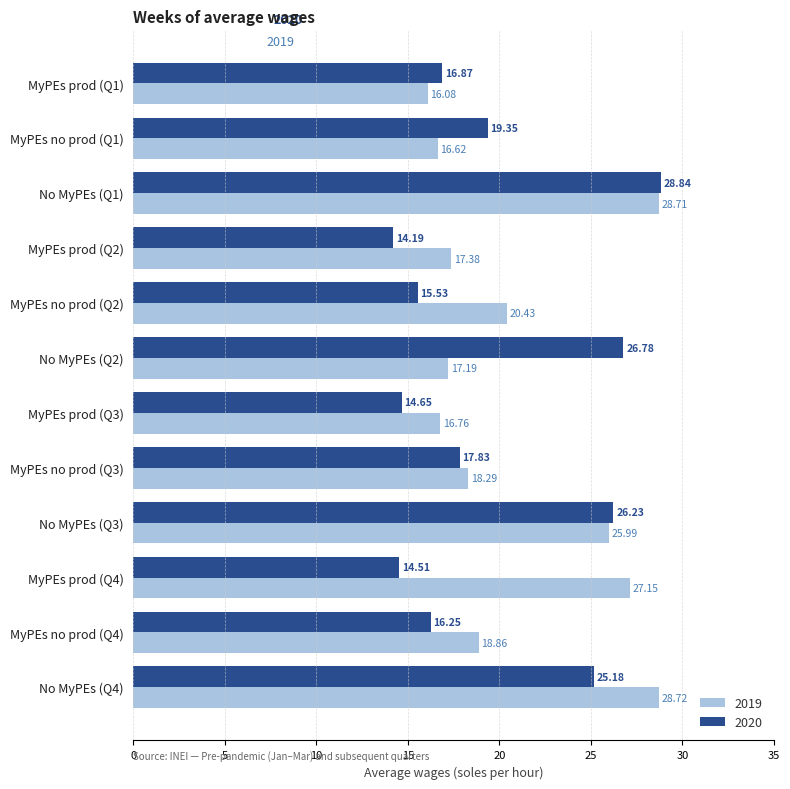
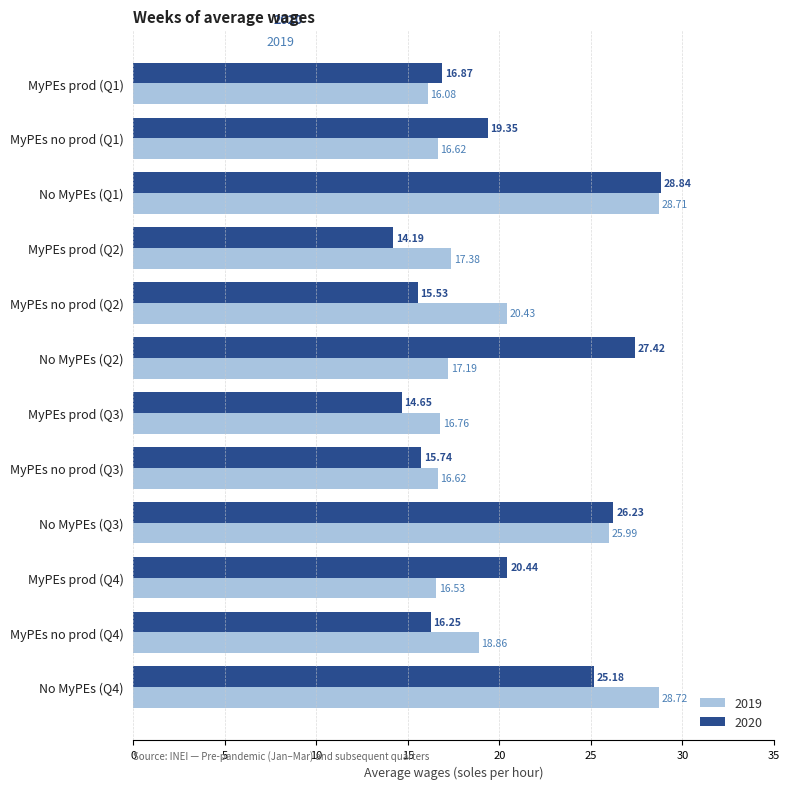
  {
    "2019": {
      "MyPEs prod (Q1)": 16.08,
      "MyPEs no prod (Q1)": 16.62,
      "No MyPEs (Q1)": 28.71,
      "MyPEs prod (Q2)": 17.38,
      "MyPEs no prod (Q2)": 20.43,
      "No MyPEs (Q2)": 17.19,
      "MyPEs prod (Q3)": 16.76,
-     "MyPEs no prod (Q3)": 18.29,
+     "MyPEs no prod (Q3)": 16.62,
      "No MyPEs (Q3)": 25.99,
-     "MyPEs prod (Q4)": 27.15,
+     "MyPEs prod (Q4)": 16.53,
      "MyPEs no prod (Q4)": 18.86,
      "No MyPEs (Q4)": 28.72
    },
    "2020": {
      "MyPEs prod (Q1)": 16.87,
      "MyPEs no prod (Q1)": 19.35,
      "No MyPEs (Q1)": 28.84,
      "MyPEs prod (Q2)": 14.19,
      "MyPEs no prod (Q2)": 15.53,
-     "No MyPEs (Q2)": 26.78,
+     "No MyPEs (Q2)": 27.42,
      "MyPEs prod (Q3)": 14.65,
-     "MyPEs no prod (Q3)": 17.83,
+     "MyPEs no prod (Q3)": 15.74,
      "No MyPEs (Q3)": 26.23,
-     "MyPEs prod (Q4)": 14.51,
+     "MyPEs prod (Q4)": 20.44,
      "MyPEs no prod (Q4)": 16.25,
      "No MyPEs (Q4)": 25.18
    }
  }
